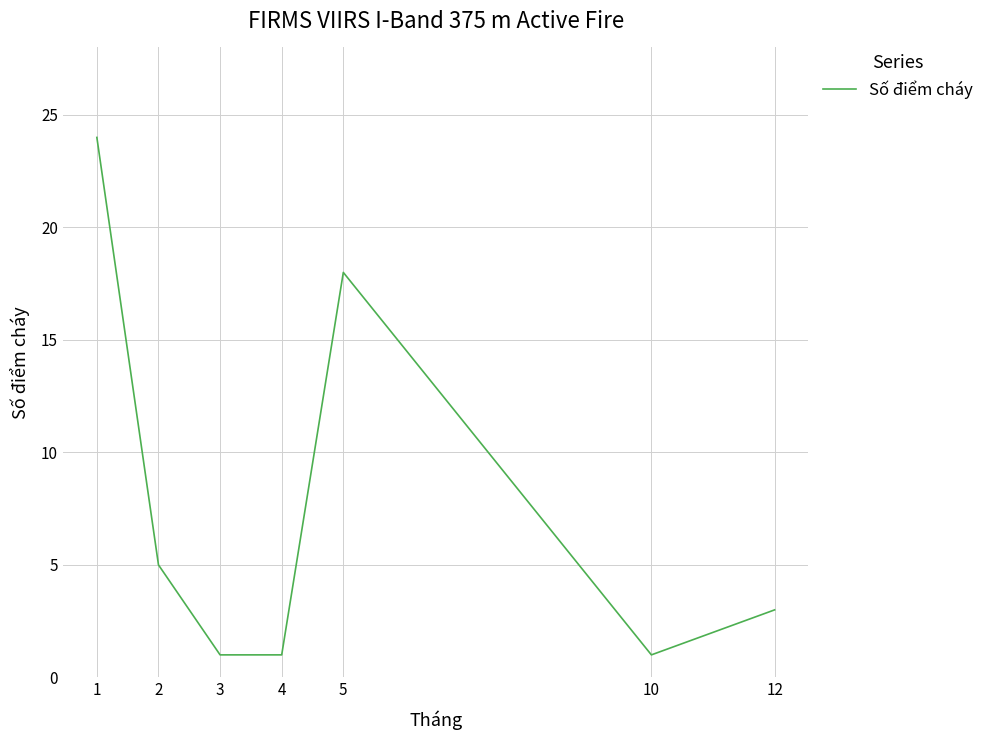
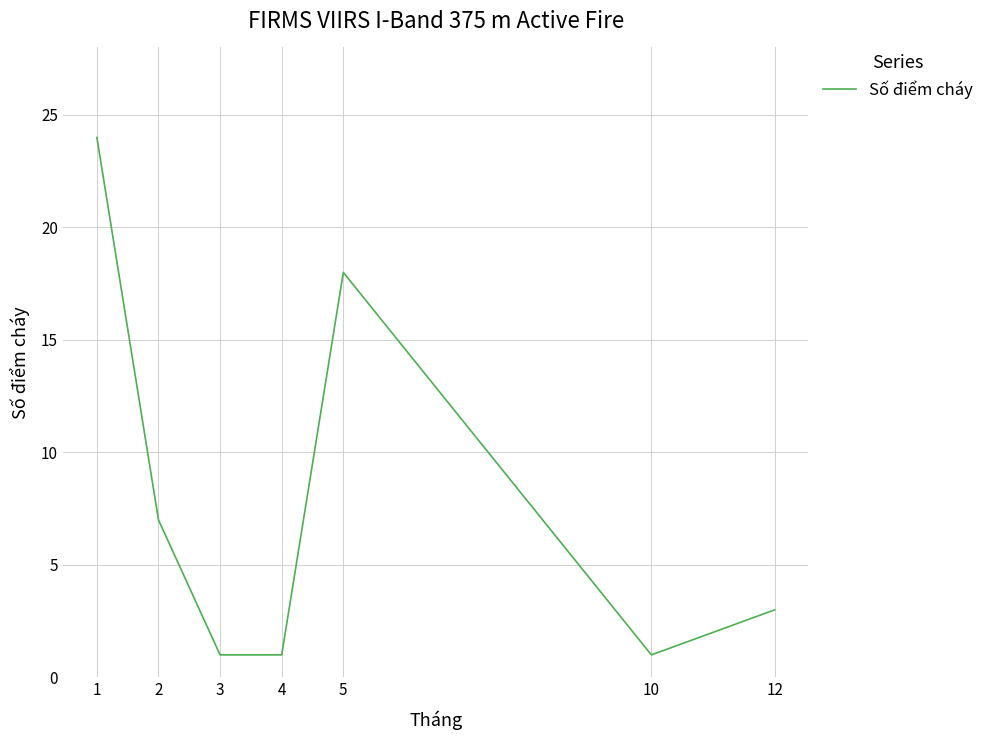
  {
    "1": 24,
-   "2": 5,
+   "2": 7,
    "3": 1,
    "4": 1,
    "5": 18,
    "10": 1,
    "12": 3
  }
